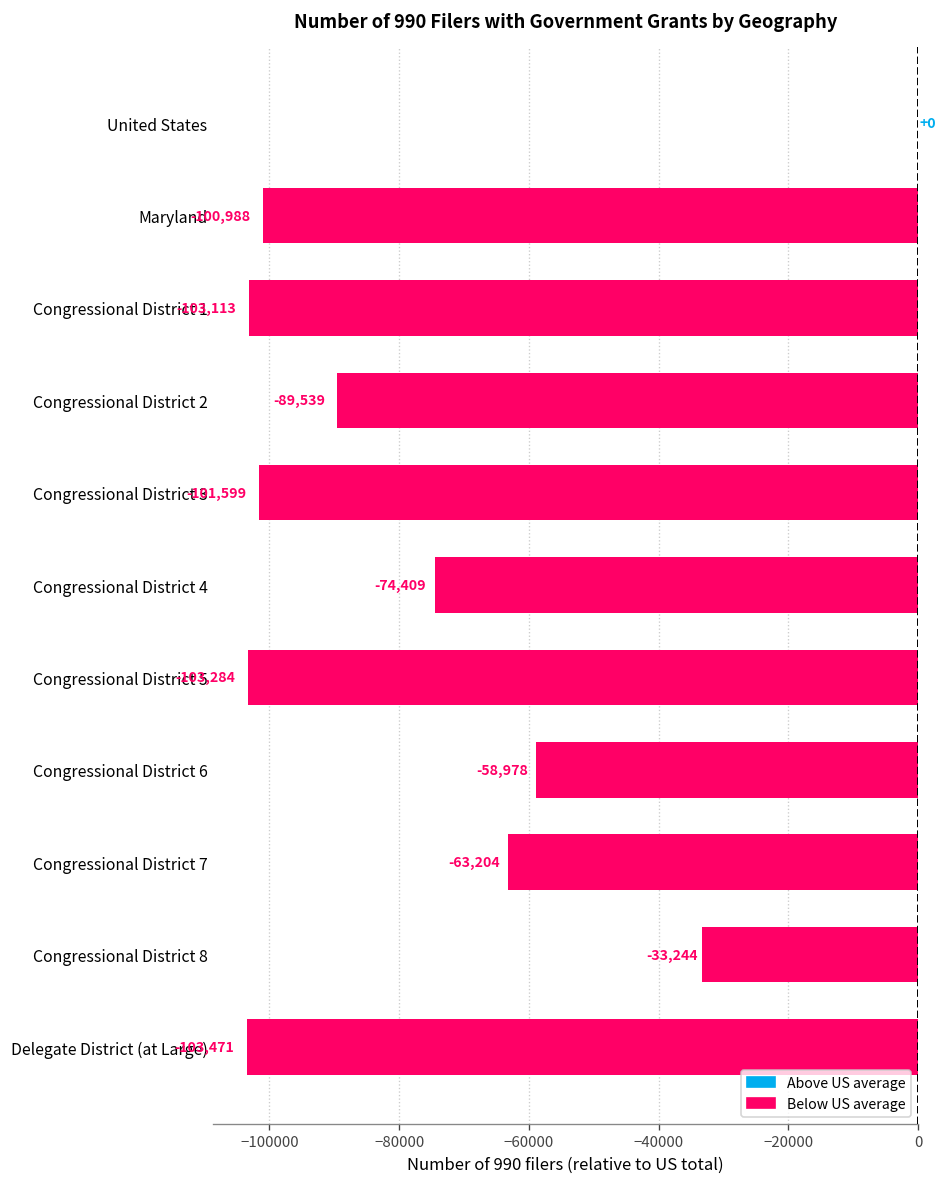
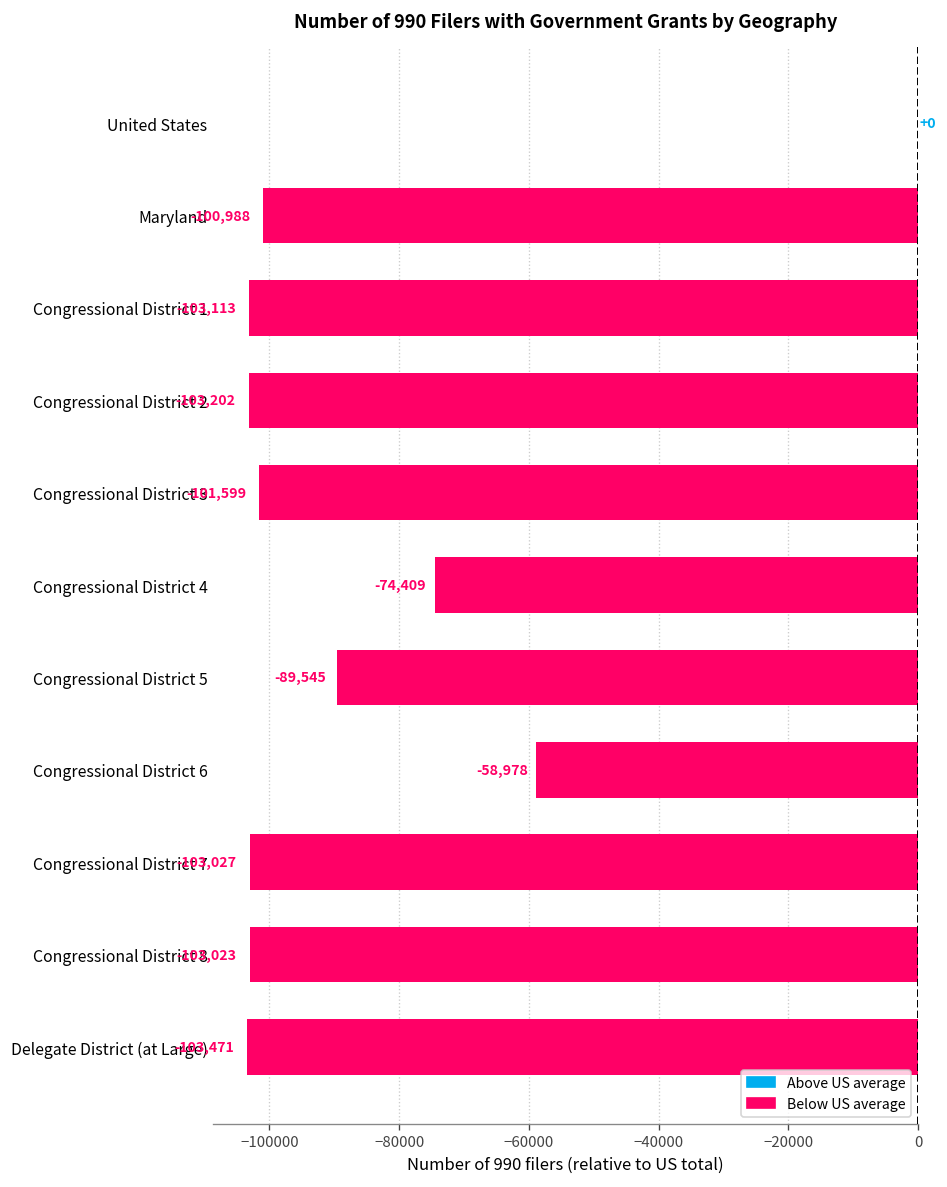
  {
    "United States": "+0",
    "Maryland": "-100,988",
    "Congressional District 1": "-103,113",
-   "Congressional District 2": "-89,539",
+   "Congressional District 2": "-103,202",
    "Congressional District 3": "-101,599",
    "Congressional District 4": "-74,409",
-   "Congressional District 5": "-103,284",
+   "Congressional District 5": "-89,545",
    "Congressional District 6": "-58,978",
-   "Congressional District 7": "-63,204",
-   "Congressional District 8": "-33,244",
+   "Congressional District 7": "-103,027",
+   "Congressional District 8": "-103,023",
    "Delegate District (at Large)": "-103,471"
  }
